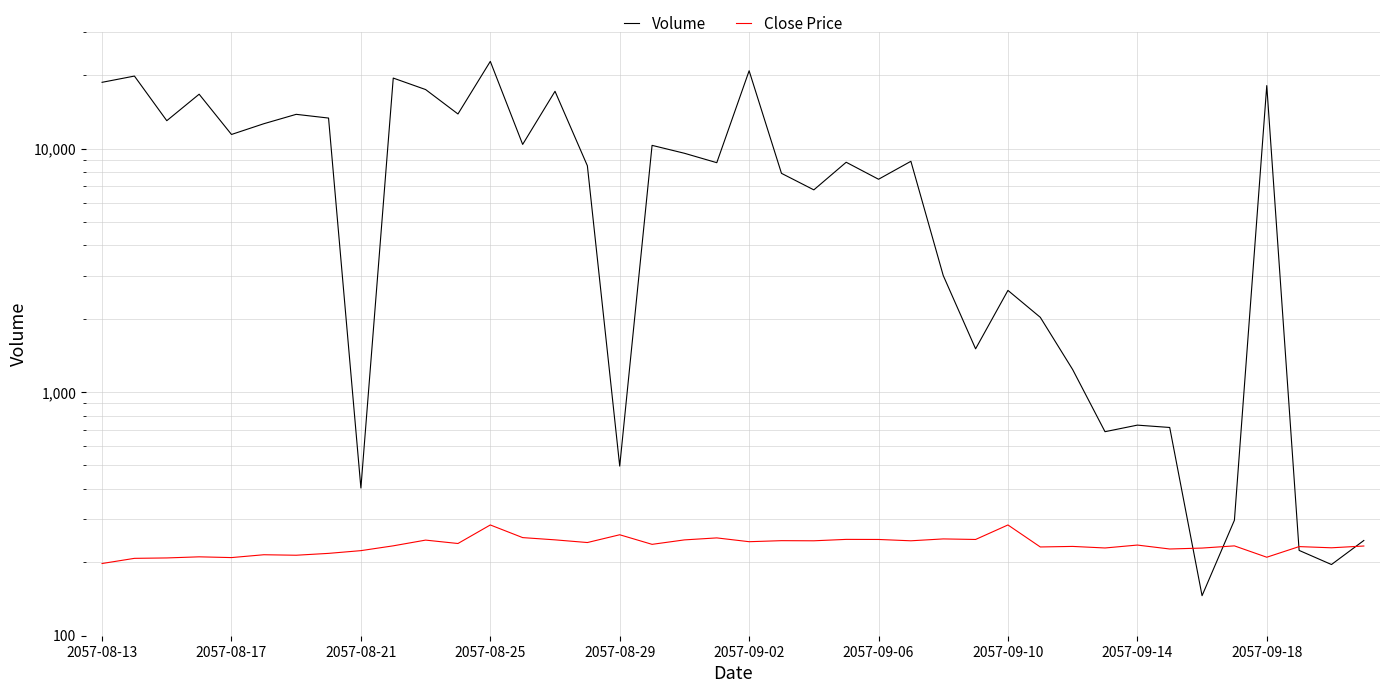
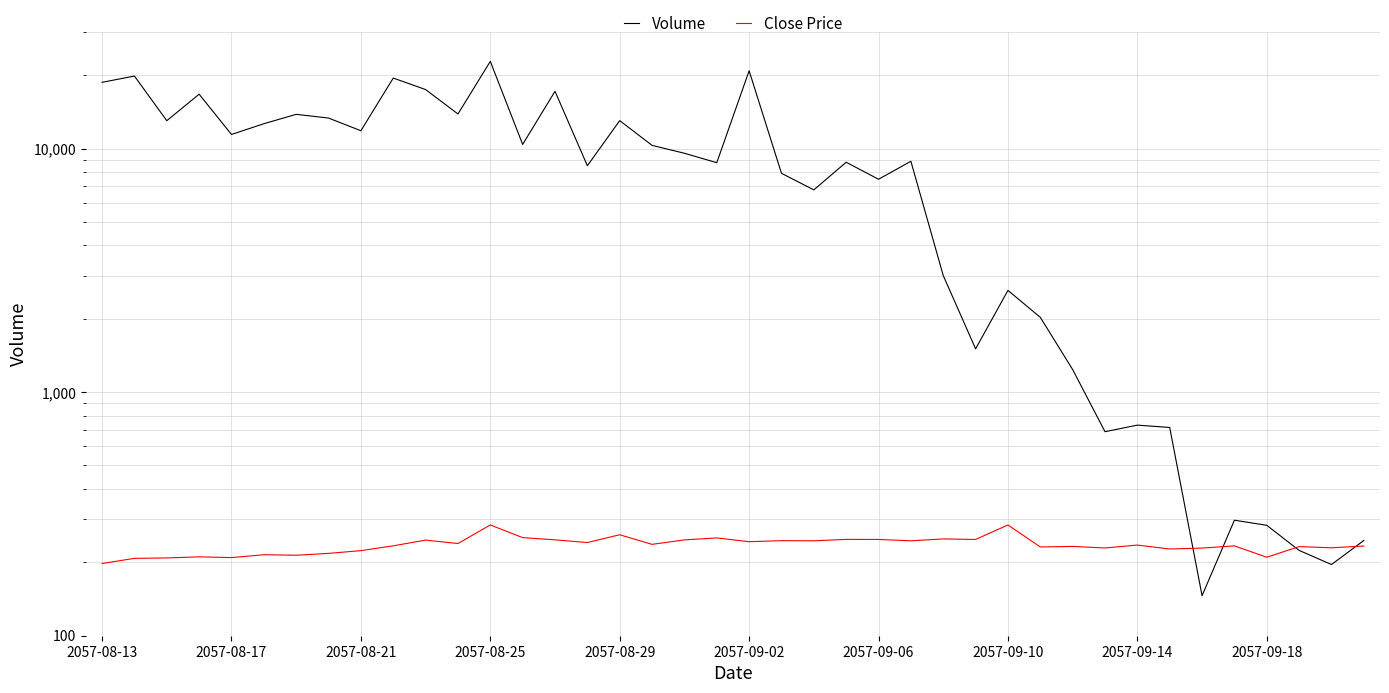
  {
    "Volume": {
      "2057-08-13": "19,000",
      "2057-08-17": "11,000",
-     "2057-08-21": "400",
+     "2057-08-21": "12,000",
      "2057-08-25": "23,000",
-     "2057-08-29": "500",
+     "2057-08-29": "13,000",
      "2057-09-02": "21,000",
      "2057-09-06": "7,500",
      "2057-09-10": "2,600",
      "2057-09-14": "730",
-     "2057-09-18": "18,000"
+     "2057-09-18": "280"
    },
    "Close Price": {
      "2057-08-13": "200",
      "2057-08-17": "210",
      "2057-08-21": "220",
      "2057-08-25": "280",
      "2057-08-29": "260",
      "2057-09-02": "240",
      "2057-09-06": "250",
      "2057-09-10": "280",
      "2057-09-14": "240",
      "2057-09-18": "210"
    }
  }
